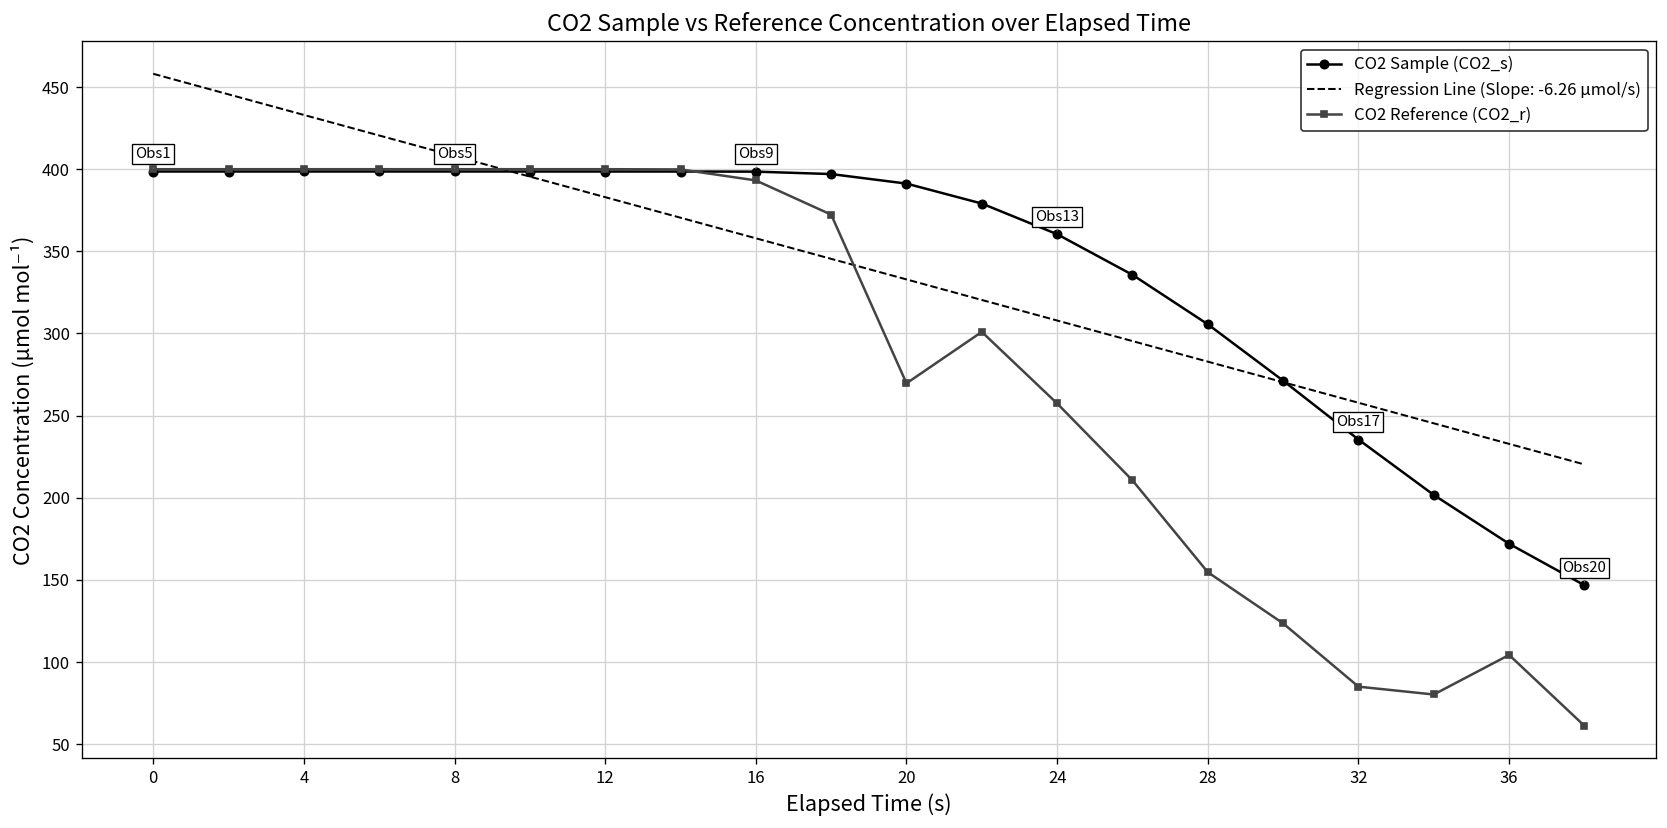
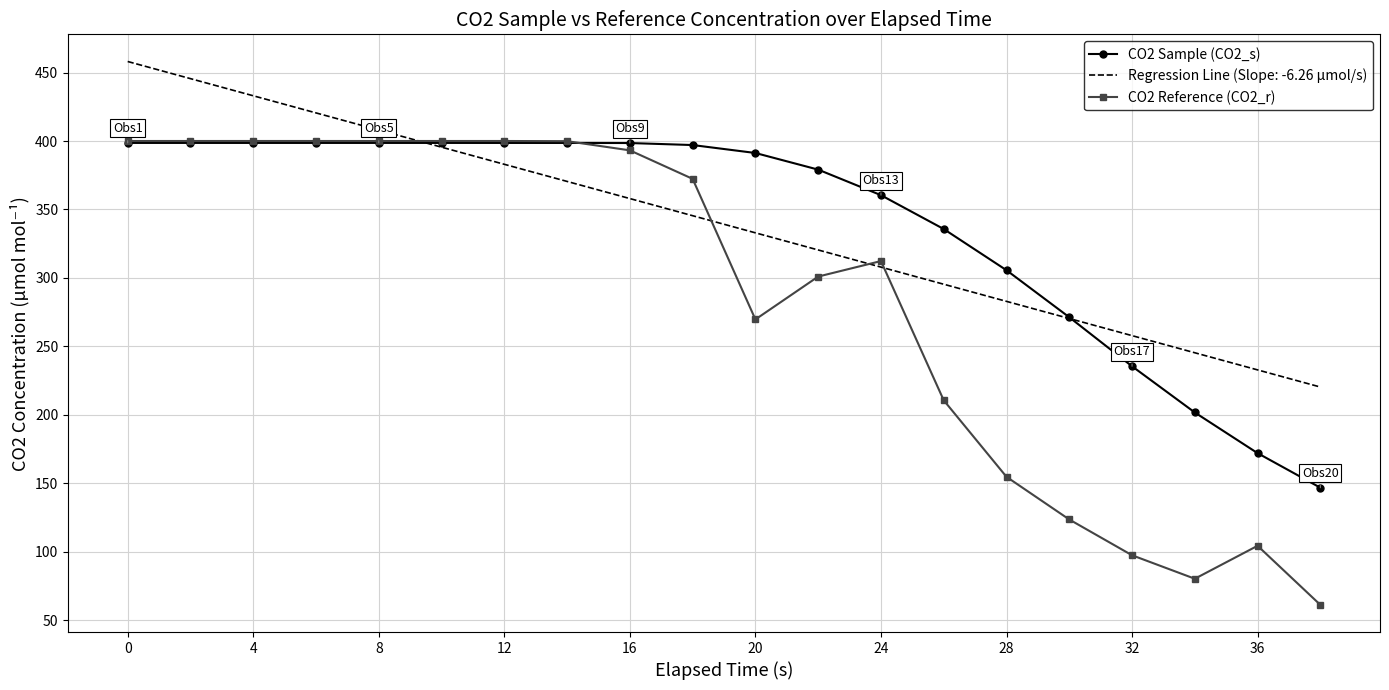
  {
    "CO2 Reference (CO2_r)": {
      "16": 393,
      "20": 270,
-     "24": 257,
+     "24": 312,
      "28": 155,
-     "32": 85,
+     "32": 97,
      "36": 104
    }
  }
